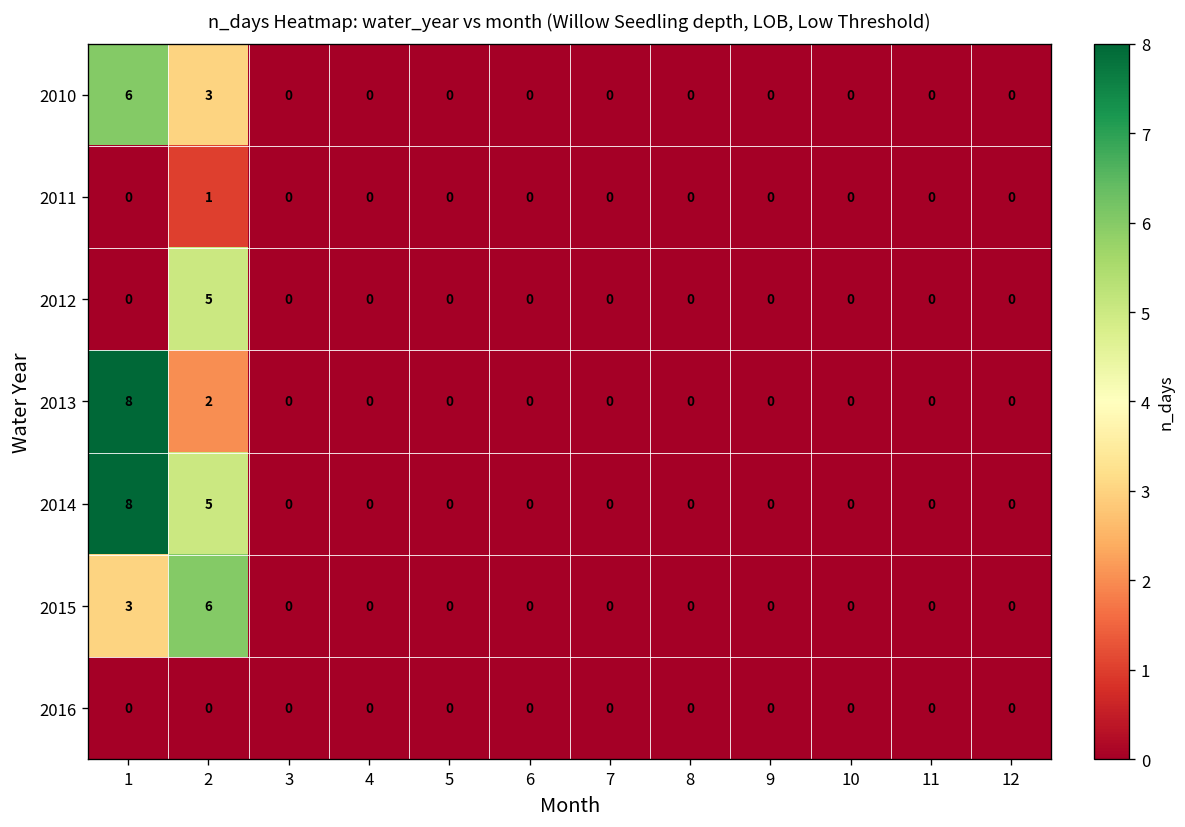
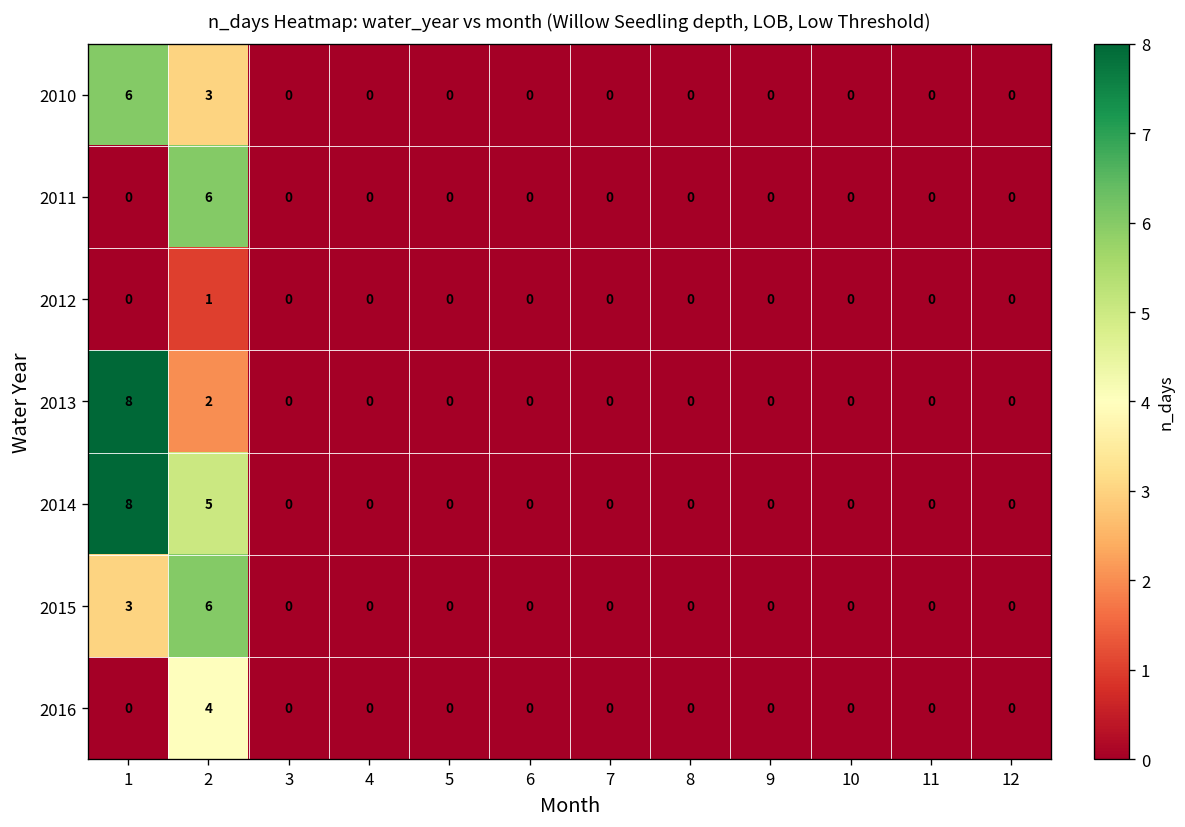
  {
    "2010": {
      "1": 6,
      "2": 3,
      "3": 0,
      "4": 0,
      "5": 0,
      "6": 0,
      "7": 0,
      "8": 0,
      "9": 0,
      "10": 0,
      "11": 0,
      "12": 0
    },
    "2011": {
      "1": 0,
-     "2": 1,
+     "2": 6,
      "3": 0,
      "4": 0,
      "5": 0,
      "6": 0,
      "7": 0,
      "8": 0,
      "9": 0,
      "10": 0,
      "11": 0,
      "12": 0
    },
    "2012": {
      "1": 0,
-     "2": 5,
+     "2": 1,
      "3": 0,
      "4": 0,
      "5": 0,
      "6": 0,
      "7": 0,
      "8": 0,
      "9": 0,
      "10": 0,
      "11": 0,
      "12": 0
    },
    "2013": {
      "1": 8,
      "2": 2,
      "3": 0,
      "4": 0,
      "5": 0,
      "6": 0,
      "7": 0,
      "8": 0,
      "9": 0,
      "10": 0,
      "11": 0,
      "12": 0
    },
    "2014": {
      "1": 8,
      "2": 5,
      "3": 0,
      "4": 0,
      "5": 0,
      "6": 0,
      "7": 0,
      "8": 0,
      "9": 0,
      "10": 0,
      "11": 0,
      "12": 0
    },
    "2015": {
      "1": 3,
      "2": 6,
      "3": 0,
      "4": 0,
      "5": 0,
      "6": 0,
      "7": 0,
      "8": 0,
      "9": 0,
      "10": 0,
      "11": 0,
      "12": 0
    },
    "2016": {
      "1": 0,
-     "2": 0,
+     "2": 4,
      "3": 0,
      "4": 0,
      "5": 0,
      "6": 0,
      "7": 0,
      "8": 0,
      "9": 0,
      "10": 0,
      "11": 0,
      "12": 0
    }
  }
